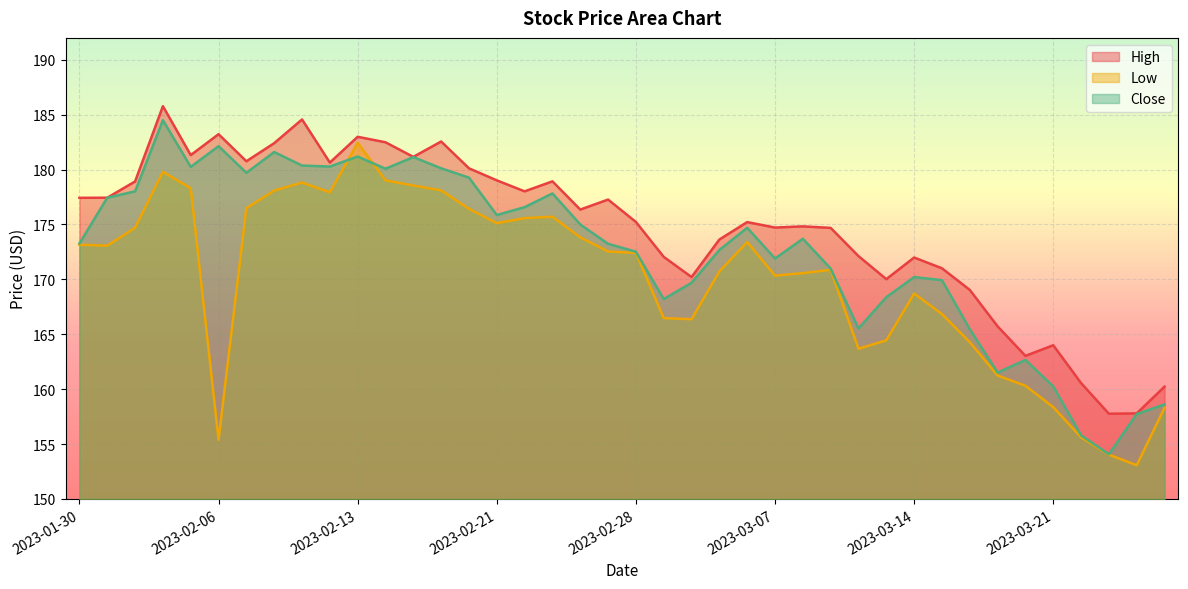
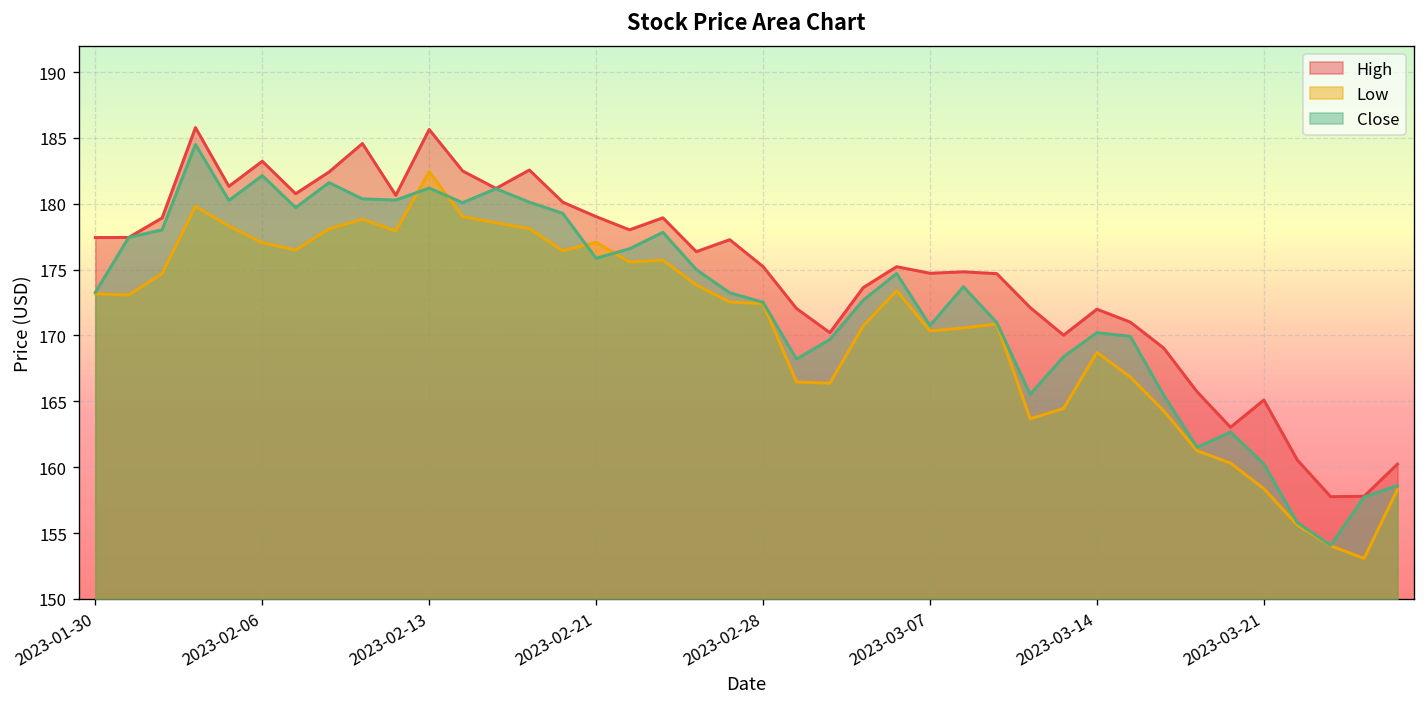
  {
    "High": {
      "2023-01-30": 177.4,
      "2023-02-06": 183.2,
-     "2023-02-13": 183.0,
+     "2023-02-13": 185.6,
      "2023-02-21": 179.0,
      "2023-02-28": 175.2,
      "2023-03-07": 174.7,
      "2023-03-14": 172.0,
-     "2023-03-21": 164.0
+     "2023-03-21": 165.1
    },
    "Low": {
-     "2023-02-06": 155.4,
+     "2023-02-06": 177.0,
      "2023-02-13": 182.4,
-     "2023-02-21": 175.1,
+     "2023-02-21": 177.1,
      "2023-03-07": 170.3,
      "2023-03-14": 168.7,
      "2023-03-21": 158.4
    },
    "Close": {
      "2023-02-06": 182.1,
      "2023-02-13": 181.2,
      "2023-02-21": 175.9,
-     "2023-03-07": 171.9,
+     "2023-03-07": 170.8,
      "2023-03-14": 170.2,
      "2023-03-21": 160.2
    }
  }
